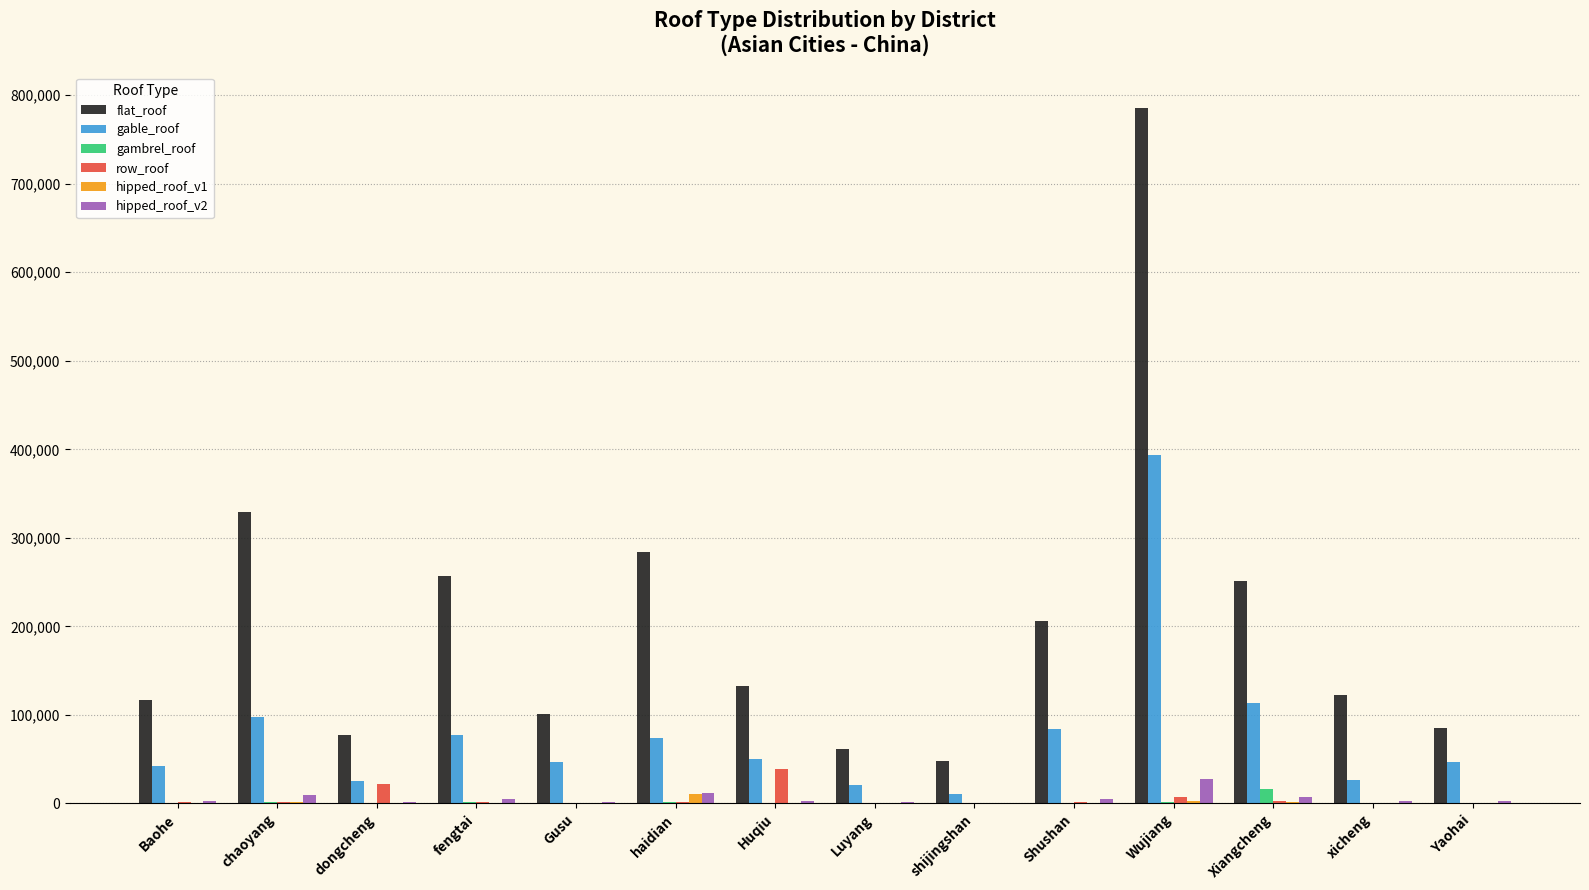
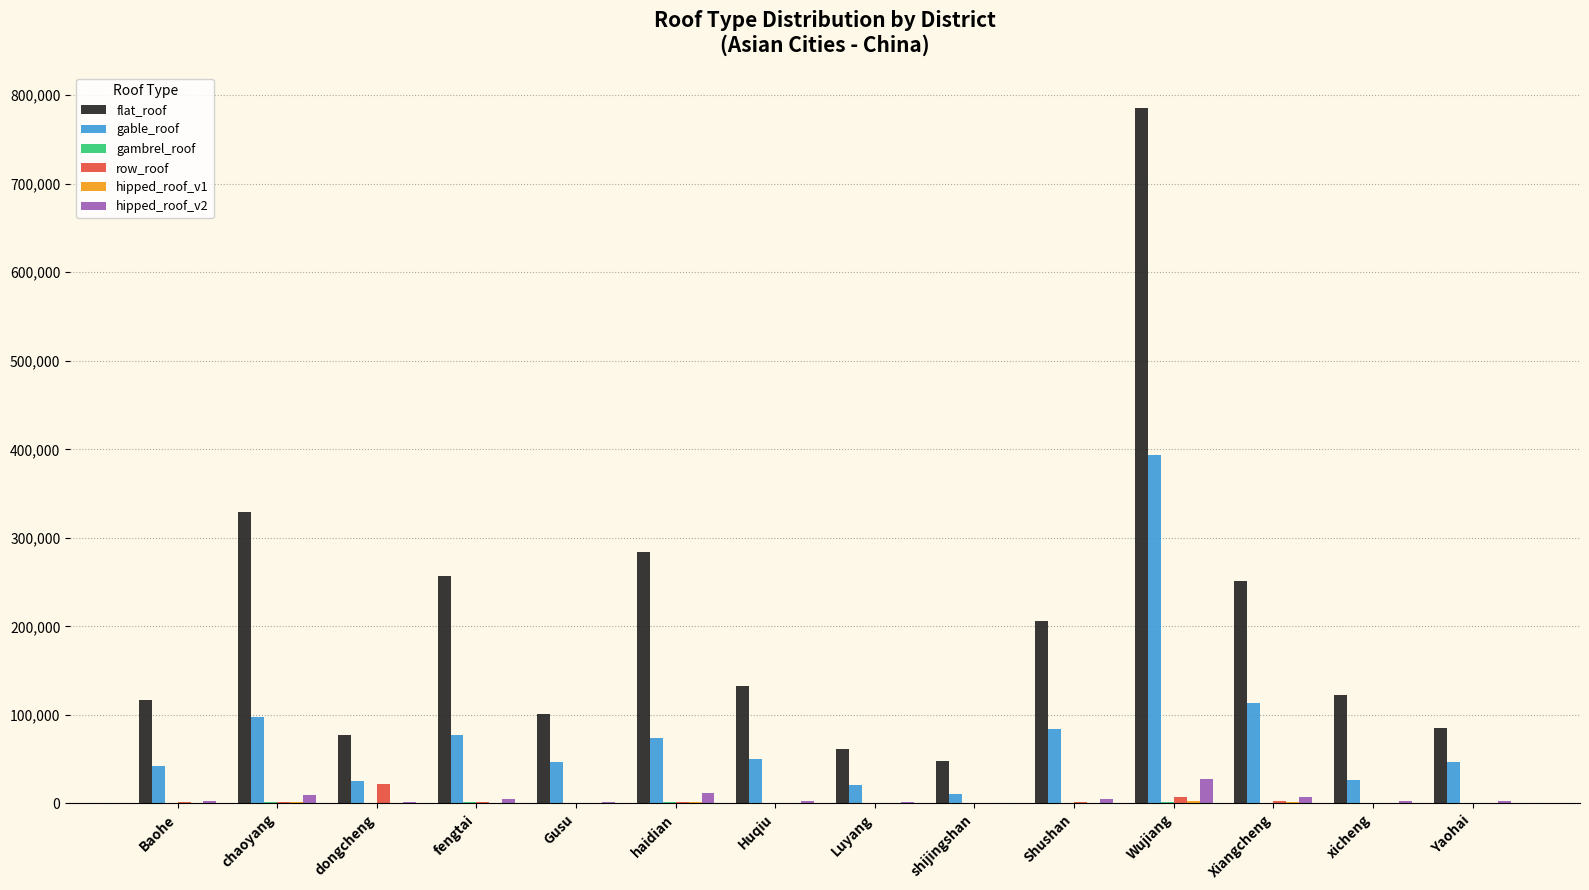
  {
    "flat_roof": {
      "Baohe": "120,000",
      "chaoyang": "330,000",
      "dongcheng": "80,000",
      "fengtai": "260,000",
      "Gusu": "100,000",
      "haidian": "280,000",
      "Huqiu": "130,000",
      "Luyang": "60,000",
      "shijingshan": "50,000",
      "Shushan": "210,000",
      "Wujiang": "790,000",
      "Xiangcheng": "250,000",
      "xicheng": "120,000",
      "Yaohai": "80,000"
    },
    "gable_roof": {
      "Baohe": "40,000",
      "chaoyang": "100,000",
      "dongcheng": "20,000",
      "fengtai": "80,000",
      "Gusu": "50,000",
      "haidian": "70,000",
      "Huqiu": "50,000",
      "Luyang": "20,000",
      "shijingshan": "10,000",
      "Shushan": "80,000",
      "Wujiang": "390,000",
      "Xiangcheng": "110,000",
      "xicheng": "30,000",
      "Yaohai": "50,000"
    },
    "gambrel_roof": {
-     "Xiangcheng": "20,000"
+     "Xiangcheng": "0"
    },
    "row_roof": {
      "dongcheng": "20,000",
-     "Huqiu": "40,000",
+     "Huqiu": "0",
      "Wujiang": "10,000"
    },
    "hipped_roof_v1": {
-     "haidian": "10,000"
+     "haidian": "0"
    },
    "hipped_roof_v2": {
      "chaoyang": "10,000",
      "fengtai": "0",
      "haidian": "10,000",
      "Shushan": "0",
      "Wujiang": "30,000",
      "Xiangcheng": "10,000"
    }
  }
